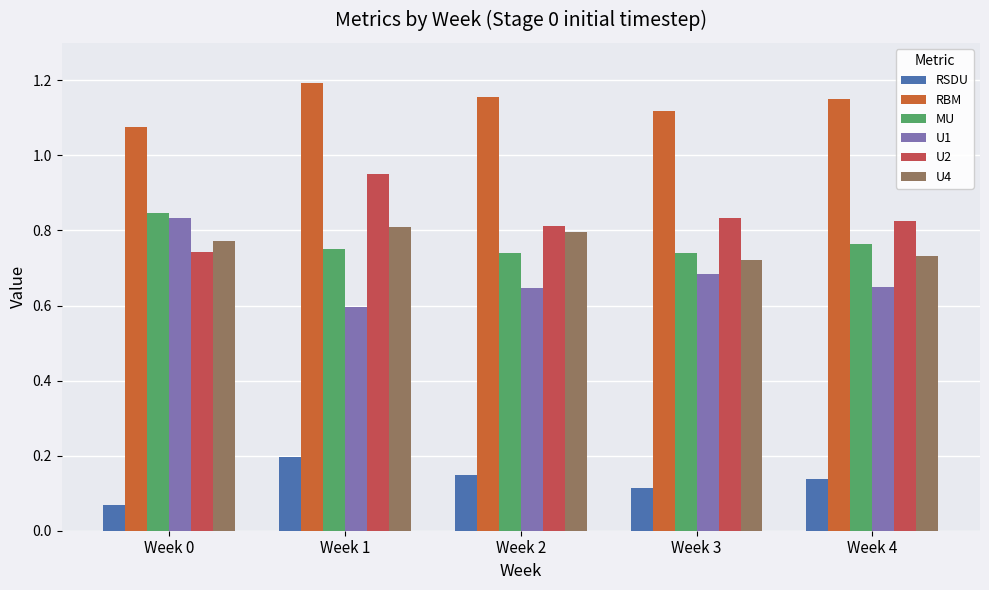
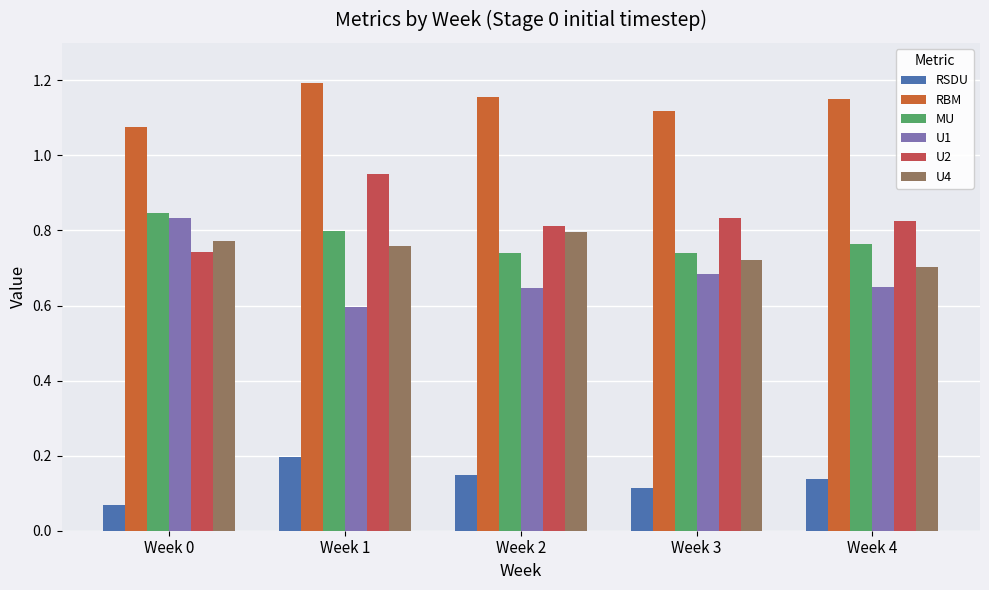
  {
    "MU": {
      "Week 0": 0.85,
-     "Week 1": 0.75,
+     "Week 1": 0.80,
      "Week 2": 0.74,
      "Week 3": 0.74,
      "Week 4": 0.76
    },
    "U4": {
      "Week 0": 0.77,
-     "Week 1": 0.81,
+     "Week 1": 0.76,
      "Week 2": 0.80,
      "Week 3": 0.72,
-     "Week 4": 0.73
+     "Week 4": 0.70
    }
  }
